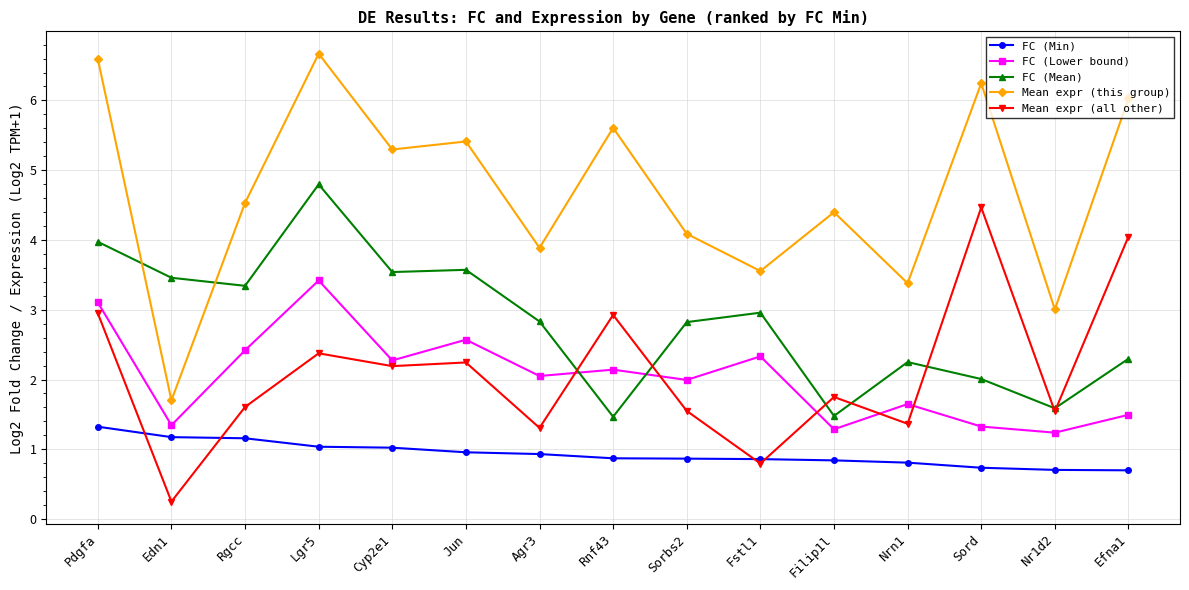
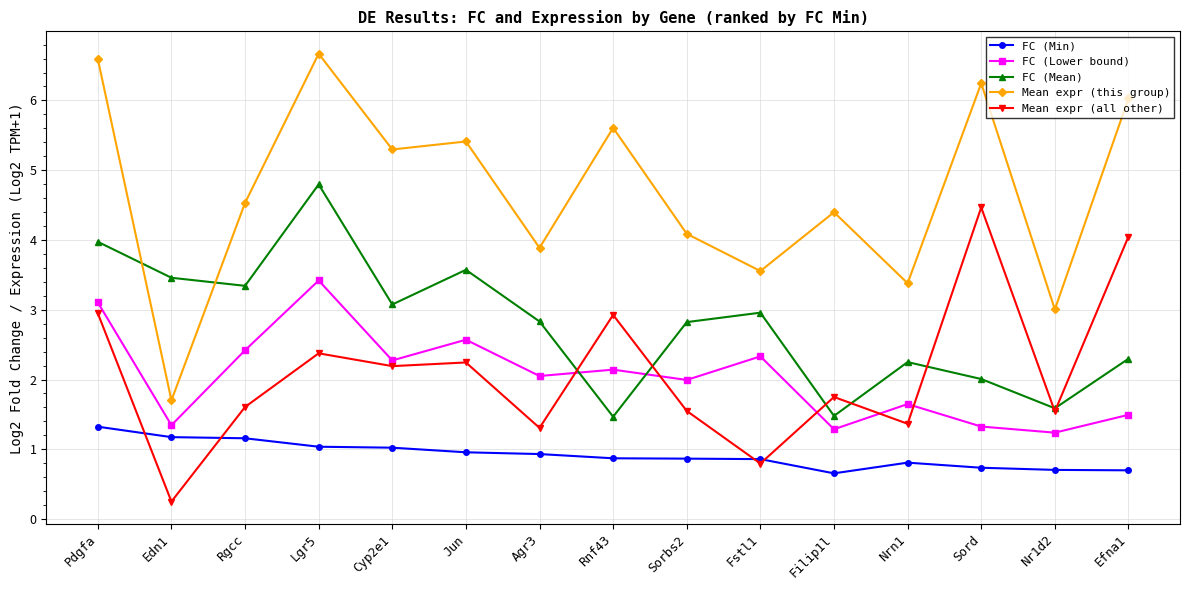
  {
    "FC (Min)": {
      "Pdgfa": 1.3,
      "Edn1": 1.2,
      "Rgcc": 1.2,
      "Lgr5": 1.0,
      "Cyp2e1": 1.0,
      "Jun": 1.0,
      "Agr3": 0.9,
      "Rnf43": 0.9,
      "Sorbs2": 0.9,
      "Fstl1": 0.9,
-     "Filip1l": 0.8,
+     "Filip1l": 0.7,
      "Nrn1": 0.8,
      "Sord": 0.7,
      "Nr1d2": 0.7,
      "Efna1": 0.7
    },
    "FC (Lower bound)": {
      "Pdgfa": 3.1,
      "Edn1": 1.3,
      "Rgcc": 2.4,
      "Lgr5": 3.4,
      "Cyp2e1": 2.3,
      "Jun": 2.6,
      "Agr3": 2.1,
      "Rnf43": 2.1,
      "Sorbs2": 2.0,
      "Fstl1": 2.3,
      "Filip1l": 1.3,
      "Nrn1": 1.6,
      "Sord": 1.3,
      "Nr1d2": 1.2,
      "Efna1": 1.5
    },
    "FC (Mean)": {
      "Pdgfa": 4.0,
      "Edn1": 3.5,
      "Rgcc": 3.3,
      "Lgr5": 4.8,
-     "Cyp2e1": 3.5,
+     "Cyp2e1": 3.1,
      "Jun": 3.6,
      "Agr3": 2.8,
      "Rnf43": 1.5,
      "Sorbs2": 2.8,
      "Fstl1": 3.0,
      "Filip1l": 1.5,
      "Nrn1": 2.3,
      "Sord": 2.0,
      "Nr1d2": 1.6,
      "Efna1": 2.3
    },
    "Mean expr (this group)": {
      "Pdgfa": 6.6,
      "Edn1": 1.7,
      "Rgcc": 4.5,
      "Lgr5": 6.7,
      "Cyp2e1": 5.3,
      "Jun": 5.4,
      "Agr3": 3.9,
      "Rnf43": 5.6,
      "Sorbs2": 4.1,
      "Fstl1": 3.6,
      "Filip1l": 4.4,
      "Nrn1": 3.4,
      "Sord": 6.2,
      "Nr1d2": 3.0
    },
    "Mean expr (all other)": {
      "Pdgfa": 2.9,
      "Edn1": 0.3,
      "Rgcc": 1.6,
      "Lgr5": 2.4,
      "Cyp2e1": 2.2,
      "Jun": 2.2,
      "Agr3": 1.3,
      "Rnf43": 2.9,
      "Sorbs2": 1.6,
      "Fstl1": 0.8,
      "Filip1l": 1.7,
      "Nrn1": 1.4,
      "Sord": 4.5,
      "Nr1d2": 1.5,
      "Efna1": 4.0
    }
  }
